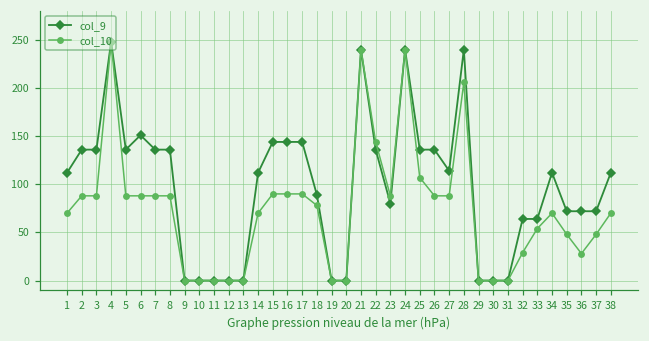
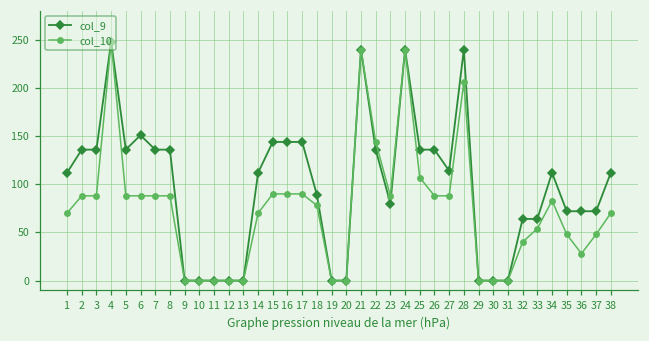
  {
    "col_9": {
      "1": 110,
      "2": 140,
      "3": 140,
      "5": 140,
      "6": 150,
      "7": 140,
      "8": 140,
      "14": 110,
      "15": 140,
      "16": 140,
      "17": 140,
      "18": 90,
      "22": 140,
      "23": 80,
      "25": 140,
      "26": 140,
      "27": 110,
      "28": 240,
      "32": 60,
      "33": 60,
      "34": 110,
      "35": 70,
      "36": 70,
      "37": 70,
      "38": 110
    },
    "col_10": {
      "1": 70,
      "2": 90,
      "3": 90,
      "5": 90,
      "6": 90,
      "7": 90,
      "8": 90,
      "14": 70,
      "15": 90,
      "16": 90,
      "17": 90,
      "18": 80,
      "22": 140,
      "23": 90,
      "25": 110,
      "26": 90,
      "27": 90,
      "28": 210,
-     "32": 30,
+     "32": 40,
      "33": 50,
-     "34": 70,
+     "34": 80,
      "35": 50,
      "36": 30,
      "37": 50,
      "38": 70
    }
  }
